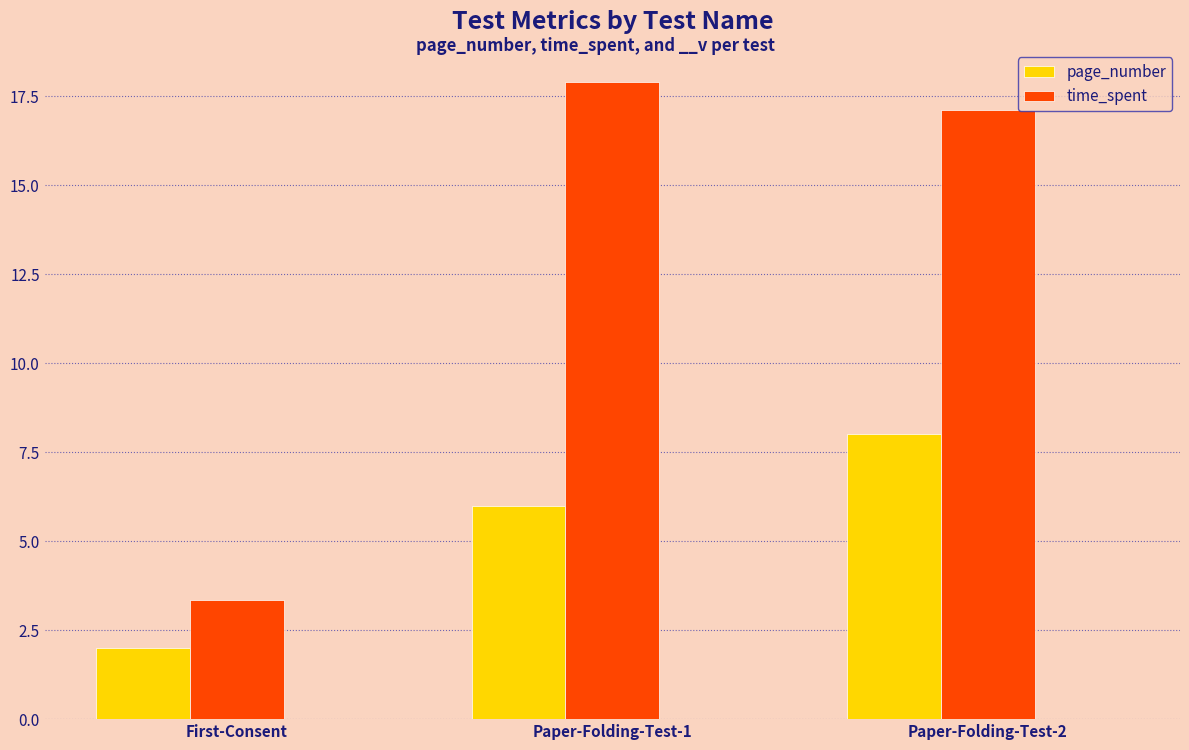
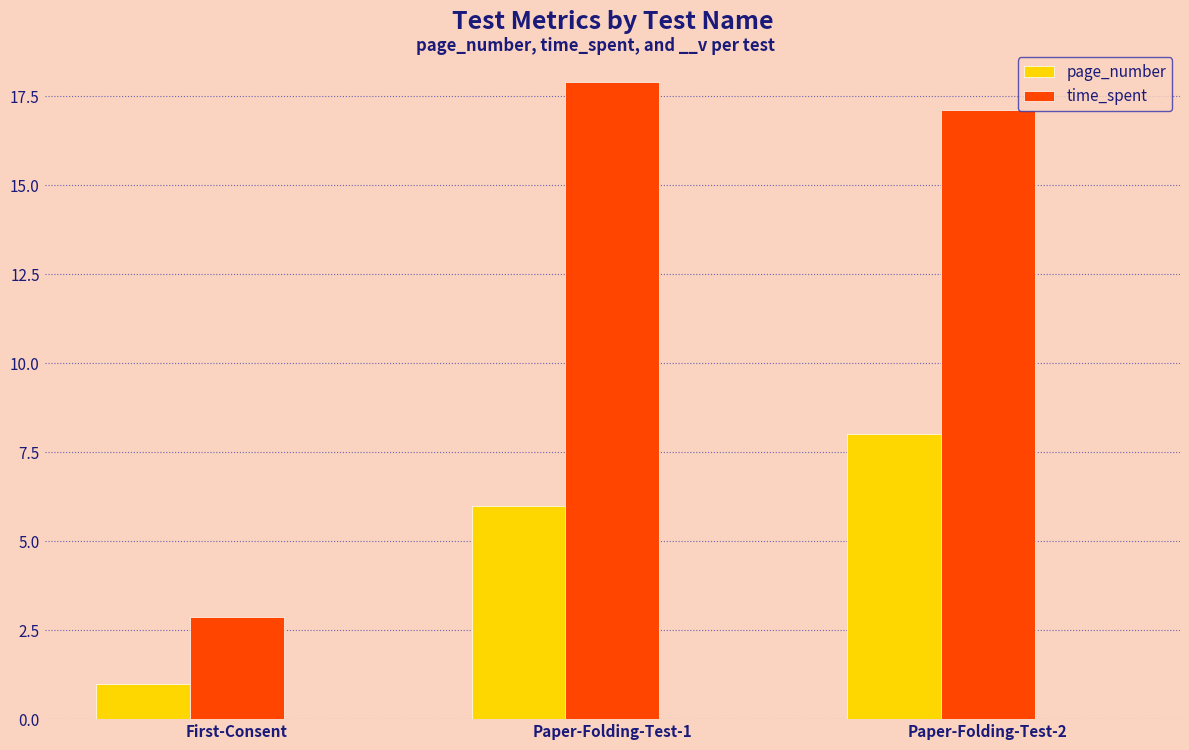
  {
    "page_number": {
-     "First-Consent": 2,
+     "First-Consent": 1,
      "Paper-Folding-Test-1": 6,
      "Paper-Folding-Test-2": 8
    },
    "time_spent": {
-     "First-Consent": 3.3,
+     "First-Consent": 2.9,
      "Paper-Folding-Test-1": 17.9,
      "Paper-Folding-Test-2": 17.1
    }
  }
